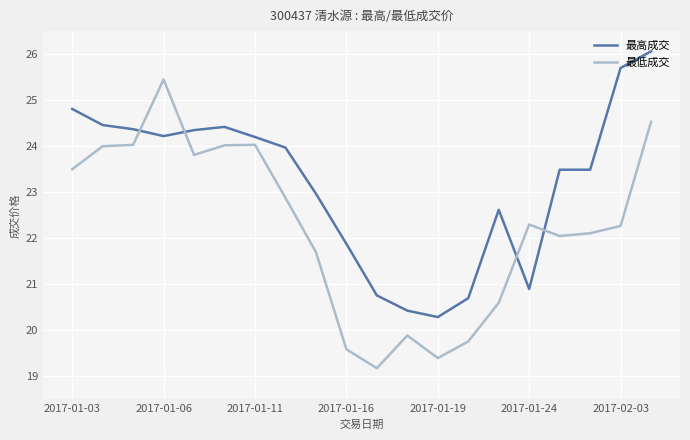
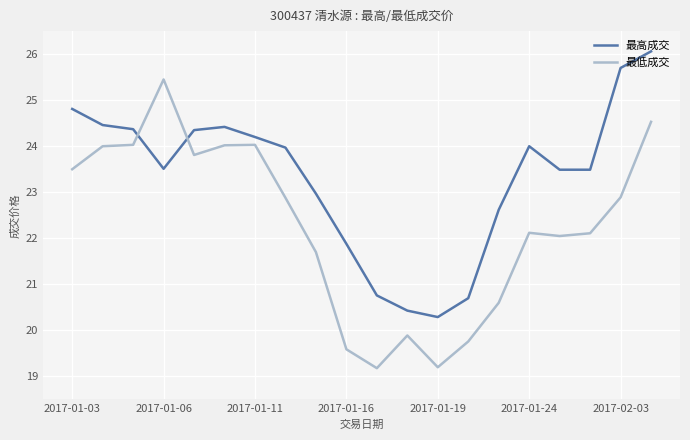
  {
    "最高成交": {
      "2017-01-03": 24.8,
-     "2017-01-06": 24.2,
+     "2017-01-06": 23.5,
      "2017-01-11": 24.2,
      "2017-01-16": 21.9,
      "2017-01-19": 20.3,
-     "2017-01-24": 20.9,
+     "2017-01-24": 24.0,
      "2017-02-03": 25.7
    },
    "最低成交": {
      "2017-01-03": 23.5,
      "2017-01-06": 25.5,
      "2017-01-11": 24.0,
      "2017-01-16": 19.6,
-     "2017-01-19": 19.4,
-     "2017-01-24": 22.3,
-     "2017-02-03": 22.3
+     "2017-01-19": 19.2,
+     "2017-01-24": 22.1,
+     "2017-02-03": 22.9
    }
  }
